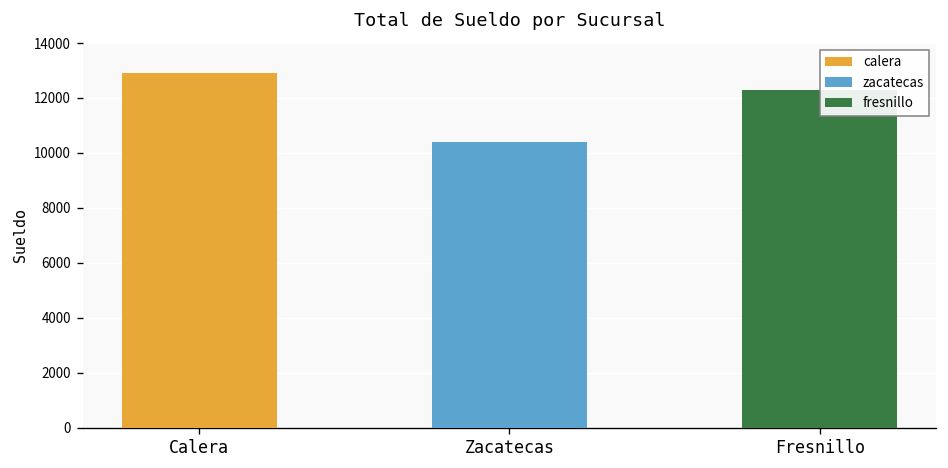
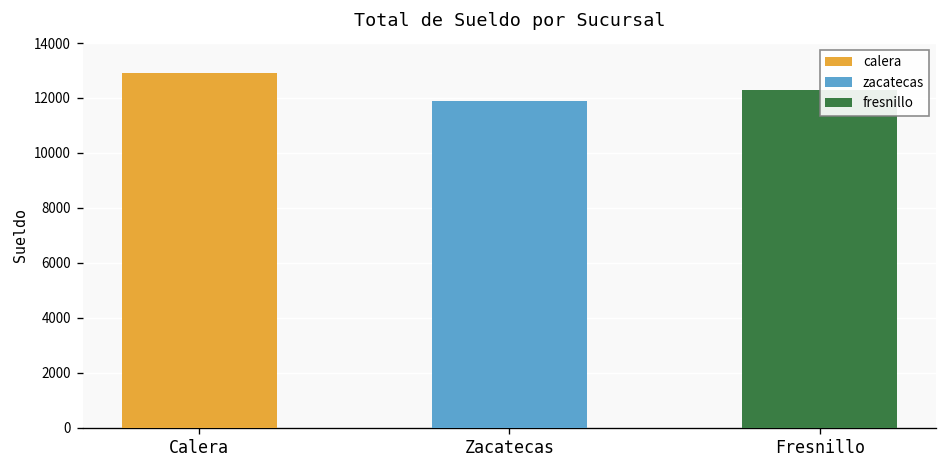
  {
    "Calera": 12900,
-   "Zacatecas": 10400,
+   "Zacatecas": 11900,
    "Fresnillo": 12300
  }
